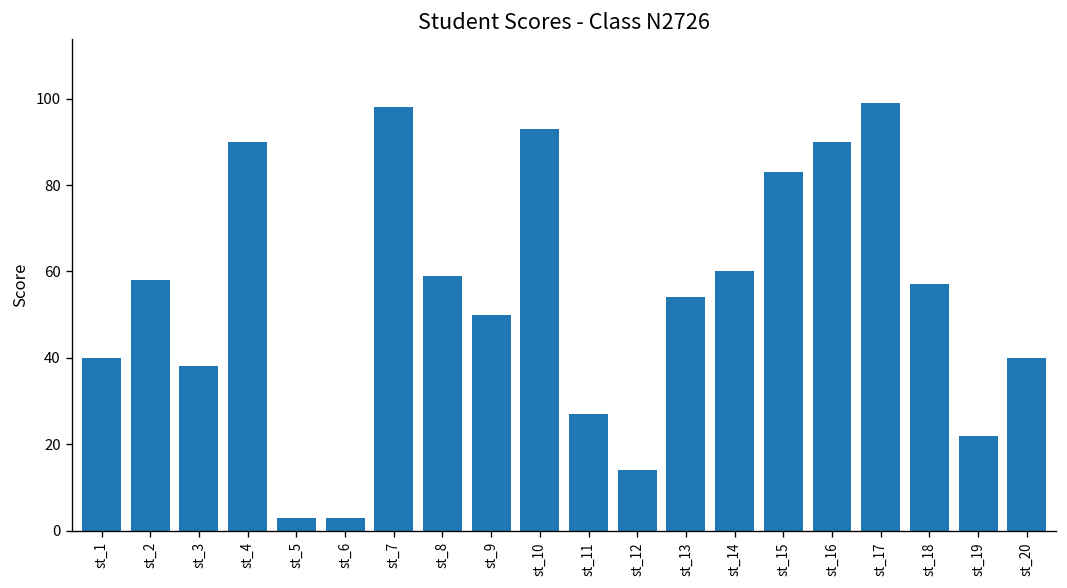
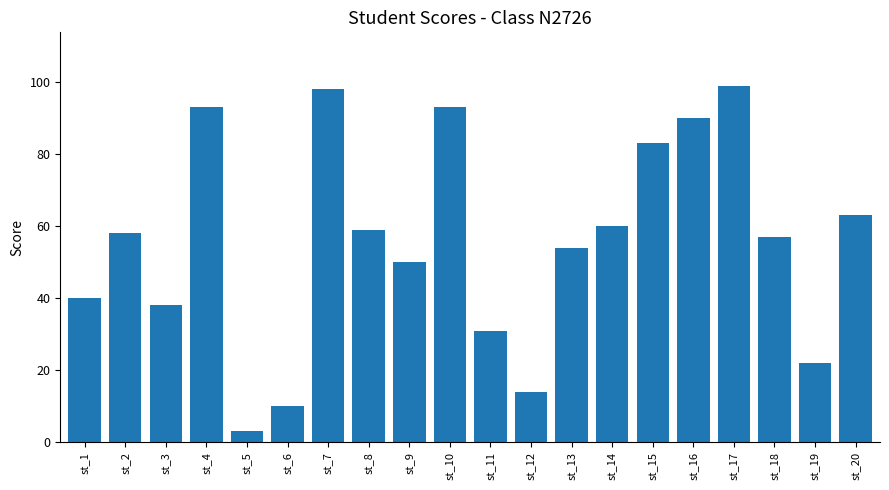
  {
    "st_1": 40,
    "st_2": 58,
    "st_3": 38,
-   "st_4": 90,
+   "st_4": 93,
    "st_5": 3,
-   "st_6": 3,
+   "st_6": 10,
    "st_7": 98,
    "st_8": 59,
    "st_9": 50,
    "st_10": 93,
-   "st_11": 27,
+   "st_11": 31,
    "st_12": 14,
    "st_13": 54,
    "st_14": 60,
    "st_15": 83,
    "st_16": 90,
    "st_17": 99,
    "st_18": 57,
    "st_19": 22,
-   "st_20": 40
+   "st_20": 63
  }
